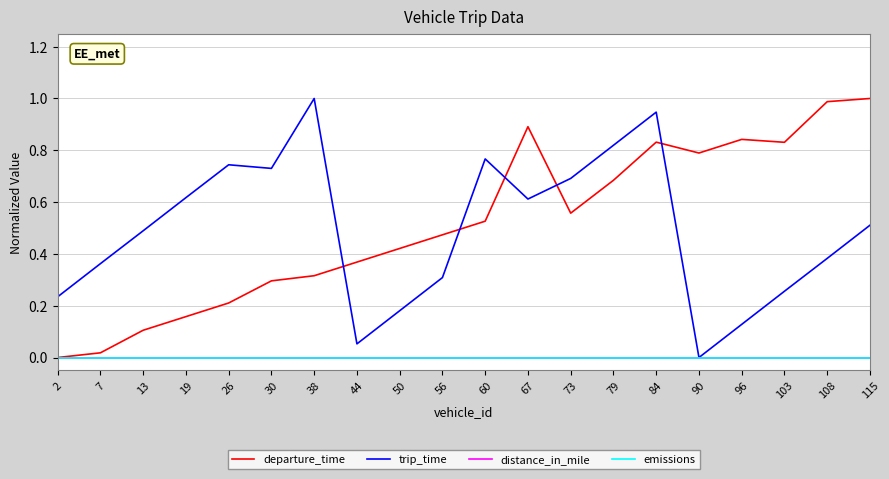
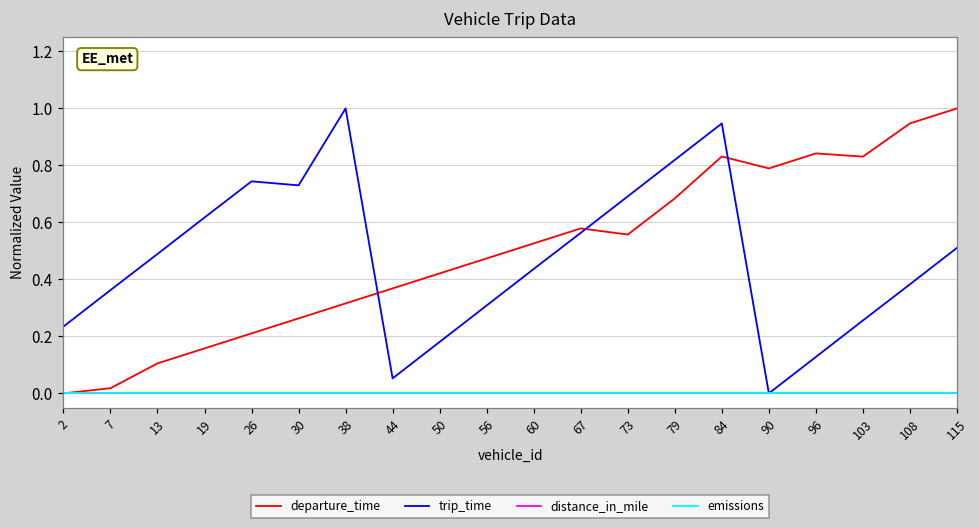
  {
    "departure_time": {
      "7": 0.02,
      "13": 0.11,
      "19": 0.16,
      "26": 0.21,
-     "30": 0.30,
+     "30": 0.26,
      "38": 0.32,
      "44": 0.37,
      "50": 0.42,
      "56": 0.47,
      "60": 0.53,
-     "67": 0.89,
+     "67": 0.58,
      "73": 0.56,
      "79": 0.68,
      "84": 0.83,
      "90": 0.79,
      "96": 0.84,
      "103": 0.83,
-     "108": 0.99,
+     "108": 0.95,
      "115": 1.00
    },
    "trip_time": {
      "2": 0.23,
      "7": 0.36,
      "13": 0.49,
      "19": 0.62,
      "26": 0.74,
      "30": 0.73,
      "38": 1.00,
      "44": 0.05,
      "50": 0.18,
      "56": 0.31,
-     "60": 0.77,
-     "67": 0.61,
+     "60": 0.44,
+     "67": 0.56,
      "73": 0.69,
      "79": 0.82,
      "84": 0.95,
      "96": 0.13,
      "103": 0.26,
      "108": 0.38,
      "115": 0.51
    },
    "emissions": {
      "7": 0.00,
      "13": 0.00,
      "19": 0.00,
      "26": 0.00,
      "30": 0.00,
      "38": 0.00,
      "44": 0.00,
      "50": 0.00,
      "56": 0.00,
      "60": 0.00,
      "67": 0.00,
      "73": 0.00,
      "79": 0.00,
      "84": 0.00,
      "96": 0.00,
      "103": 0.00,
      "108": 0.00,
      "115": 0.00
    }
  }
